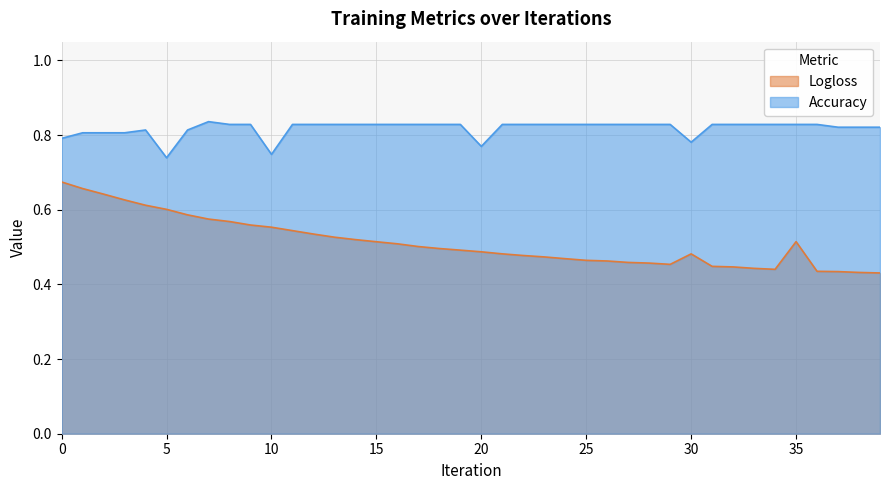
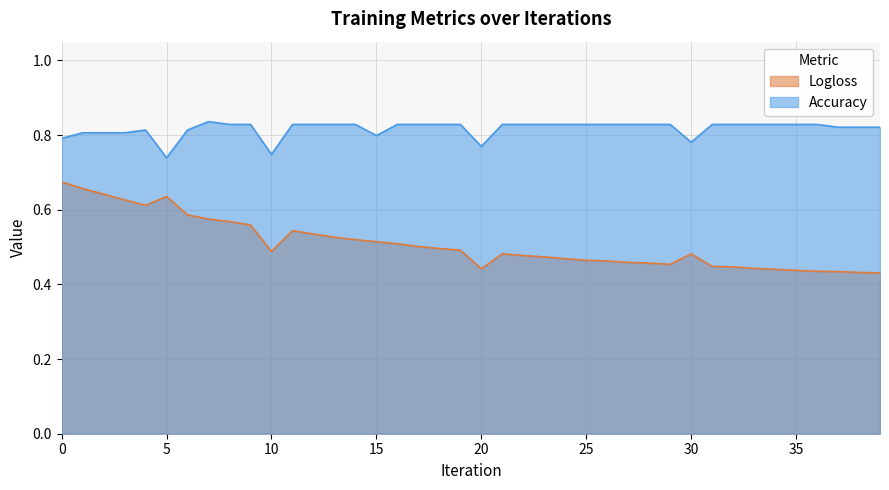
  {
    "Logloss": {
      "0": 0.67,
-     "5": 0.60,
-     "10": 0.55,
+     "5": 0.64,
+     "10": 0.49,
      "15": 0.51,
-     "20": 0.49,
+     "20": 0.44,
      "25": 0.46,
      "30": 0.48,
-     "35": 0.51
+     "35": 0.44
    },
    "Accuracy": {
      "0": 0.79,
      "5": 0.74,
      "10": 0.75,
-     "15": 0.83,
+     "15": 0.80,
      "20": 0.77,
      "25": 0.83,
      "30": 0.78,
      "35": 0.83
    }
  }
